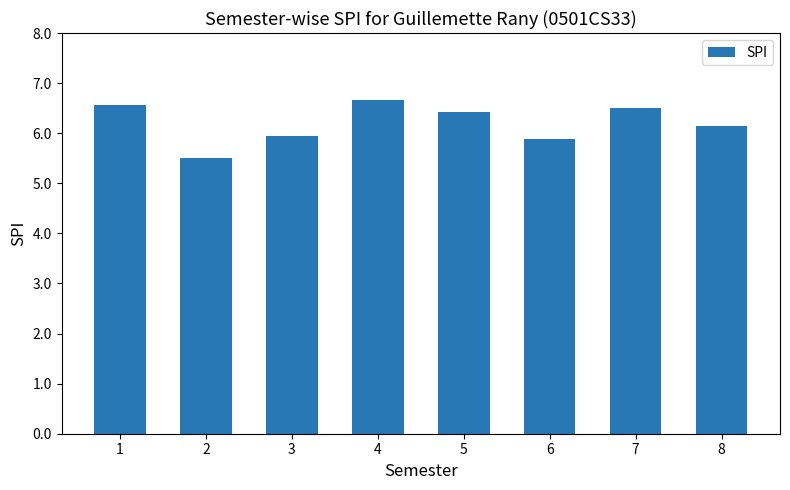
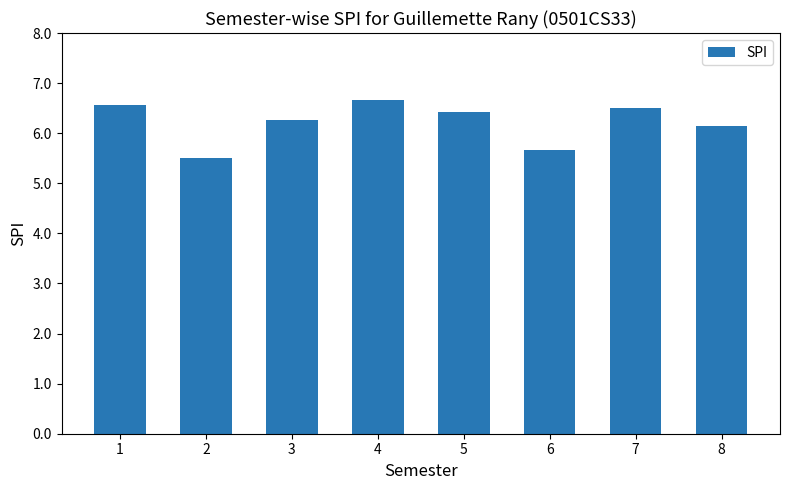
  {
    "1": 6.6,
    "2": 5.5,
-   "3": 5.9,
+   "3": 6.3,
    "4": 6.7,
    "5": 6.4,
-   "6": 5.9,
+   "6": 5.7,
    "7": 6.5,
    "8": 6.2
  }
